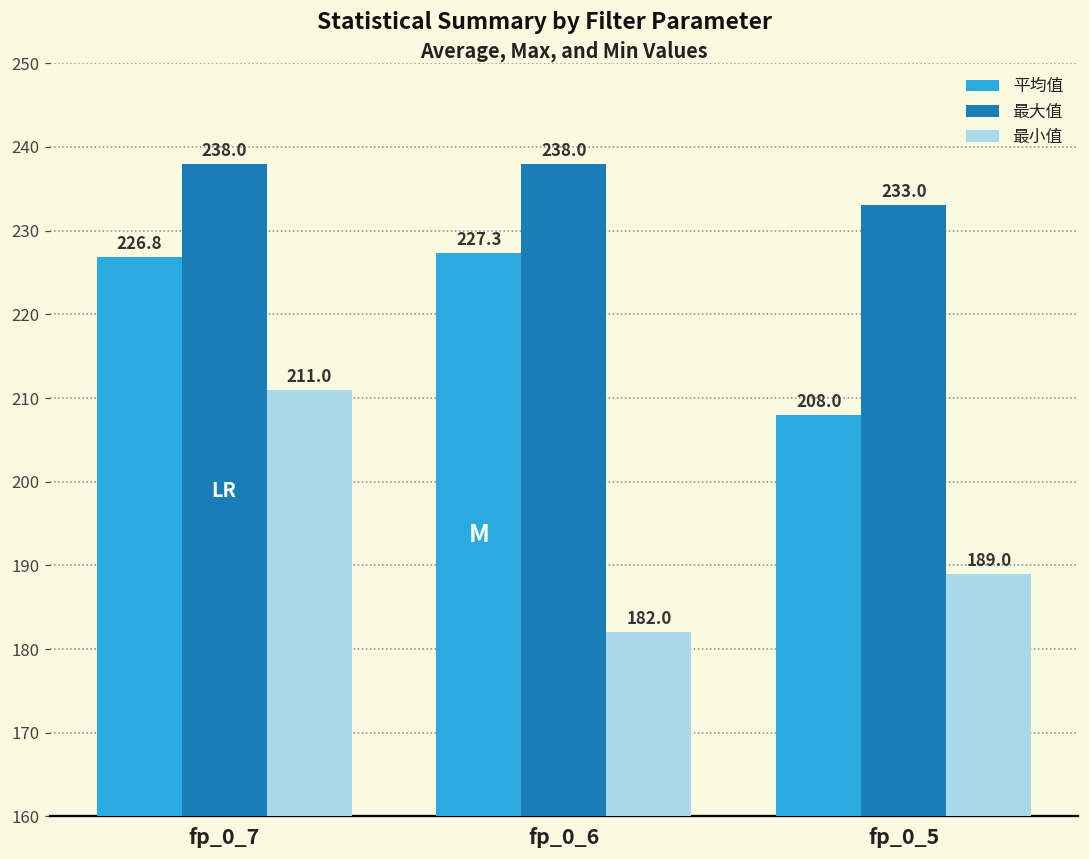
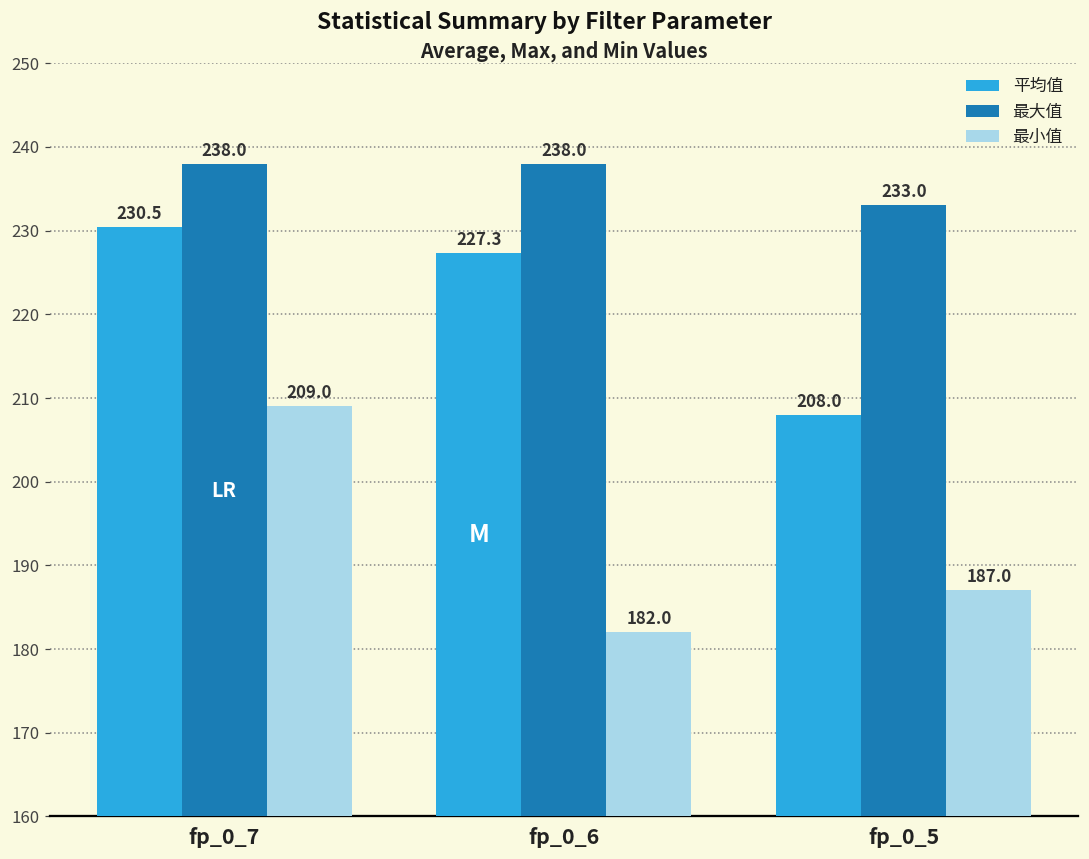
  {
    "平均值": {
-     "fp_0_7": 226.8,
+     "fp_0_7": 230.5,
      "fp_0_6": 227.3,
      "fp_0_5": 208.0
    },
    "最大值": {
      "fp_0_7": 238.0,
      "fp_0_6": 238.0,
      "fp_0_5": 233.0
    },
    "最小值": {
-     "fp_0_7": 211.0,
+     "fp_0_7": 209.0,
      "fp_0_6": 182.0,
-     "fp_0_5": 189.0
+     "fp_0_5": 187.0
    }
  }
